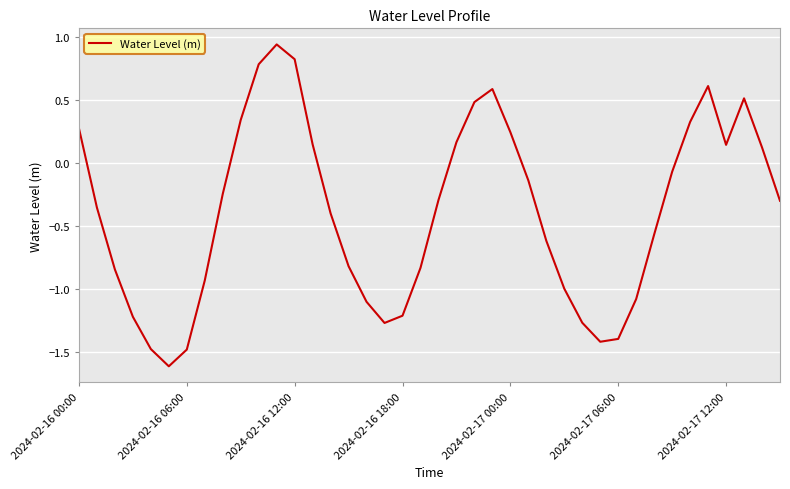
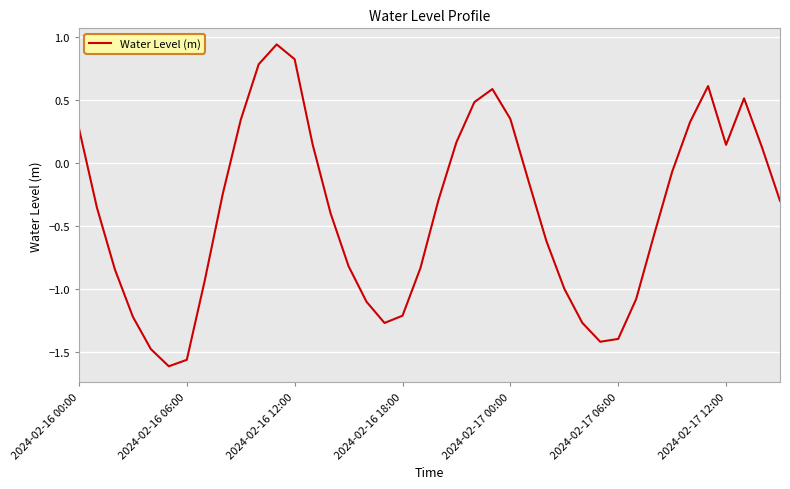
  {
    "2024-02-16 00:00": 0.27,
-   "2024-02-16 06:00": -1.48,
+   "2024-02-16 06:00": -1.56,
    "2024-02-16 12:00": 0.82,
    "2024-02-16 18:00": -1.21,
-   "2024-02-17 00:00": 0.24,
+   "2024-02-17 00:00": 0.35,
    "2024-02-17 06:00": -1.39,
    "2024-02-17 12:00": 0.14
  }
